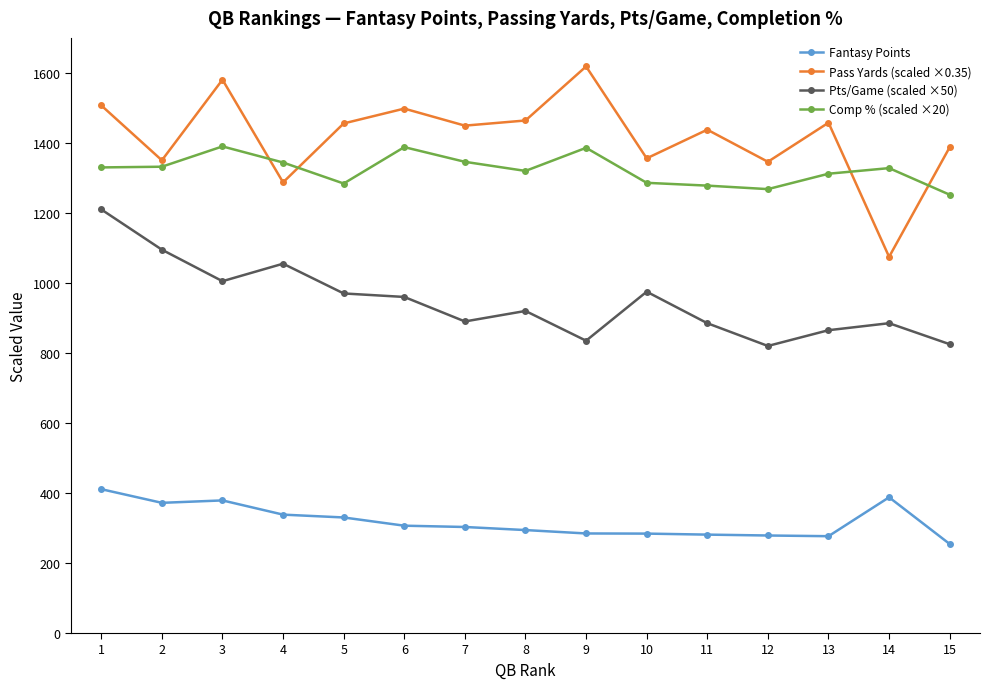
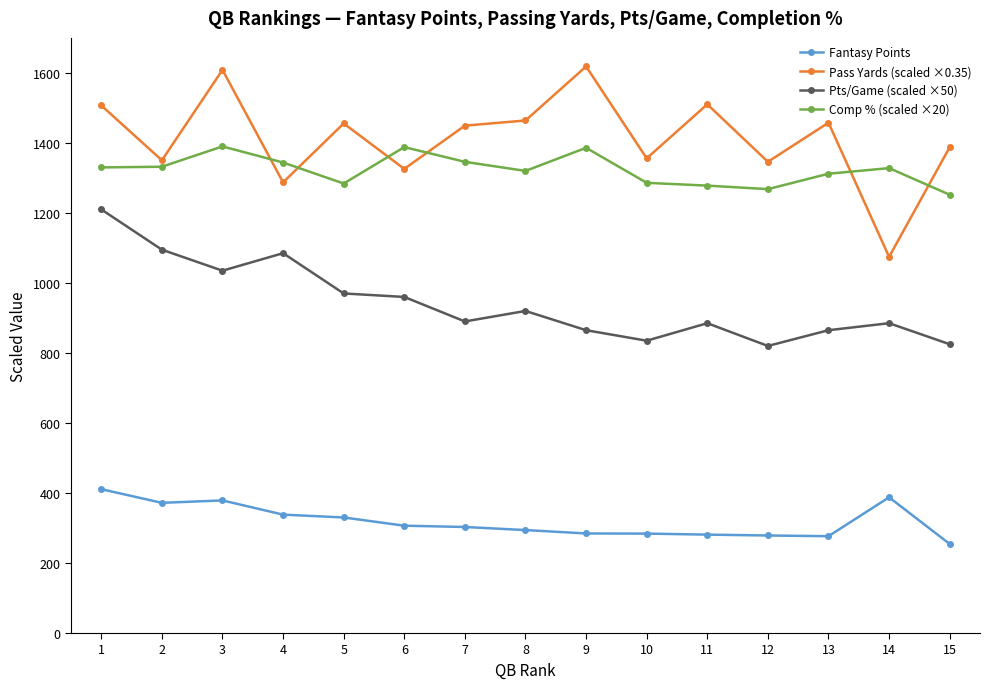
  {
    "Fantasy Points": {
      "1": 410,
      "2": 370,
      "3": 380,
      "4": 340,
      "5": 330,
      "6": 310,
      "7": 300,
      "8": 290,
      "9": 280,
      "10": 280,
      "11": 280,
      "12": 280,
      "13": 280,
      "14": 390,
      "15": 250
    },
    "Pass Yards (scaled ×0.35)": {
      "1": 1510,
      "2": 1350,
-     "3": 1580,
+     "3": 1610,
      "4": 1290,
      "5": 1460,
-     "6": 1500,
+     "6": 1330,
      "7": 1450,
      "8": 1460,
      "9": 1620,
      "10": 1360,
-     "11": 1440,
+     "11": 1510,
      "12": 1350,
      "13": 1460,
      "14": 1070,
      "15": 1390
    },
    "Pts/Game (scaled ×50)": {
      "1": 1210,
      "2": 1100,
-     "3": 1010,
-     "4": 1060,
+     "3": 1040,
+     "4": 1090,
      "5": 970,
      "6": 960,
      "7": 890,
      "8": 920,
-     "9": 840,
-     "10": 980,
+     "9": 870,
+     "10": 840,
      "11": 890,
      "12": 820,
      "13": 870,
      "14": 890,
      "15": 830
    },
    "Comp % (scaled ×20)": {
      "1": 1330,
      "2": 1330,
      "3": 1390,
      "4": 1340,
      "5": 1280,
      "6": 1390,
      "7": 1350,
      "8": 1320,
      "9": 1390,
      "10": 1290,
      "11": 1280,
      "12": 1270,
      "13": 1310,
      "14": 1330,
      "15": 1250
    }
  }
